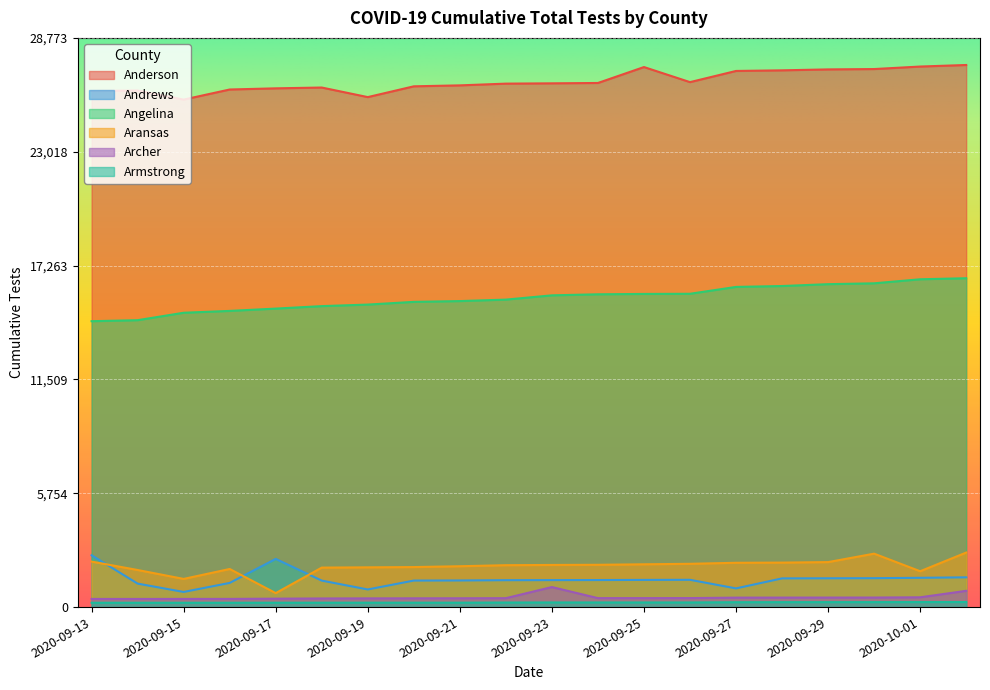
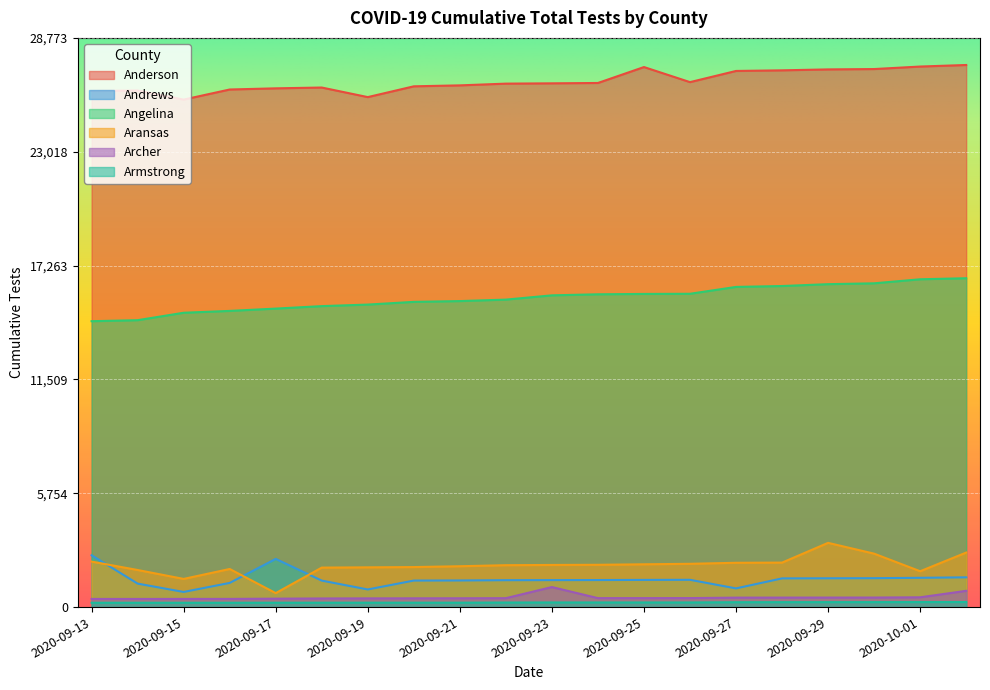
  {
    "Anderson": {
      "2020-09-17": "26,200",
      "2020-09-19": "25,800",
      "2020-09-21": "26,400",
      "2020-09-23": "26,500",
      "2020-09-25": "27,300",
      "2020-09-27": "27,100",
      "2020-09-29": "27,200",
      "2020-10-01": "27,300"
    },
    "Andrews": {
      "2020-09-13": "2,600",
      "2020-09-15": "800",
      "2020-09-17": "2,400",
      "2020-09-19": "900",
      "2020-09-21": "1,300",
      "2020-09-23": "1,400",
      "2020-09-25": "1,400",
      "2020-09-27": "900",
      "2020-09-29": "1,500",
      "2020-10-01": "1,500"
    },
    "Aransas": {
      "2020-09-13": "2,300",
      "2020-09-15": "1,400",
      "2020-09-17": "700",
      "2020-09-19": "2,000",
      "2020-09-21": "2,100",
      "2020-09-23": "2,100",
      "2020-09-25": "2,200",
      "2020-09-27": "2,200",
-     "2020-09-29": "2,300",
+     "2020-09-29": "3,200",
      "2020-10-01": "1,800"
    },
    "Archer": {
      "2020-09-13": "400",
      "2020-09-15": "400",
      "2020-09-17": "400",
      "2020-09-19": "400",
      "2020-09-21": "400",
      "2020-09-23": "1,000",
      "2020-09-25": "500",
      "2020-09-27": "500",
      "2020-09-29": "500",
      "2020-10-01": "500"
    }
  }
